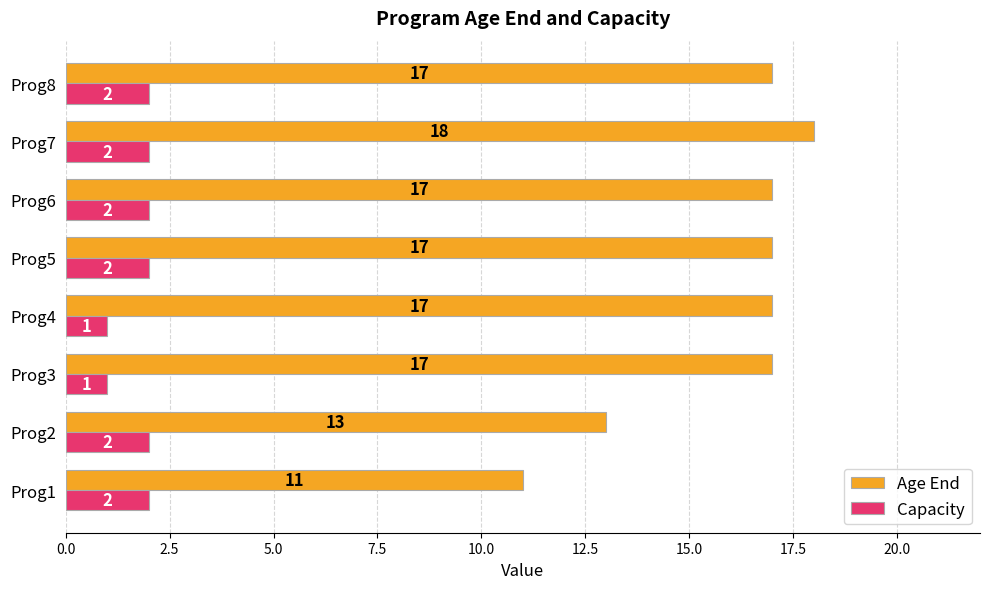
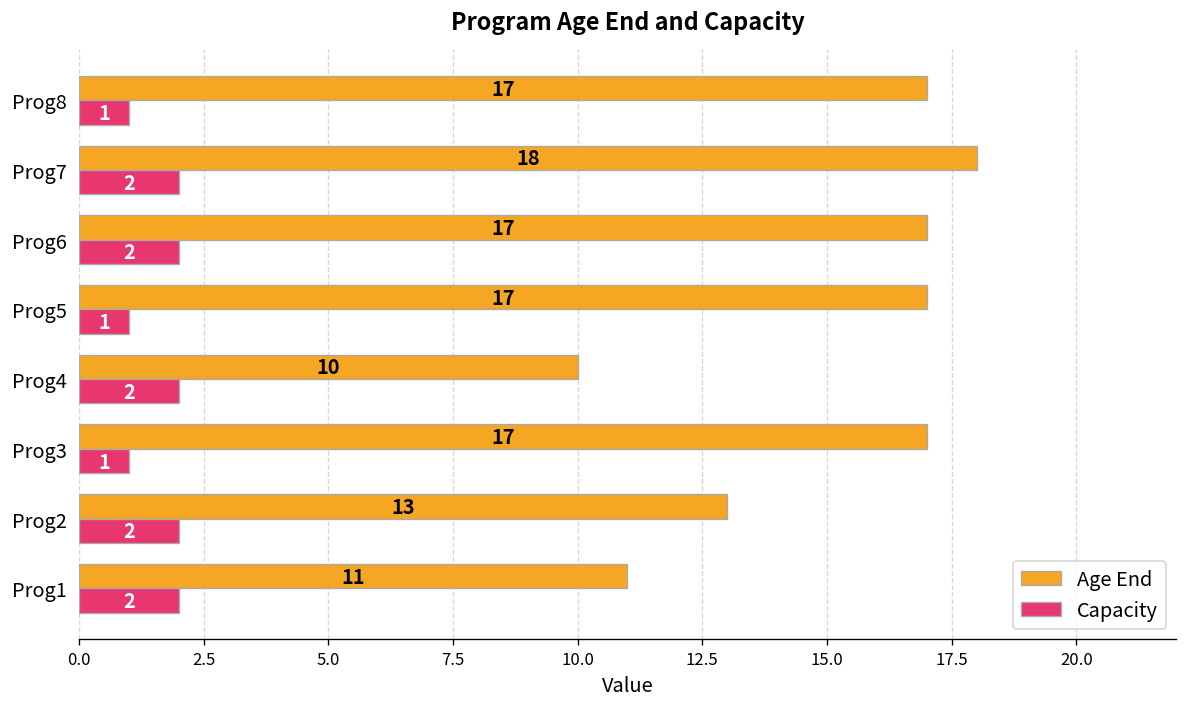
  {
    "Age End": {
      "Prog8": 17,
      "Prog7": 18,
      "Prog6": 17,
      "Prog5": 17,
-     "Prog4": 17,
+     "Prog4": 10,
      "Prog3": 17,
      "Prog2": 13,
      "Prog1": 11
    },
    "Capacity": {
-     "Prog8": 2,
+     "Prog8": 1,
      "Prog7": 2,
      "Prog6": 2,
-     "Prog5": 2,
-     "Prog4": 1,
+     "Prog5": 1,
+     "Prog4": 2,
      "Prog3": 1,
      "Prog2": 2,
      "Prog1": 2
    }
  }
